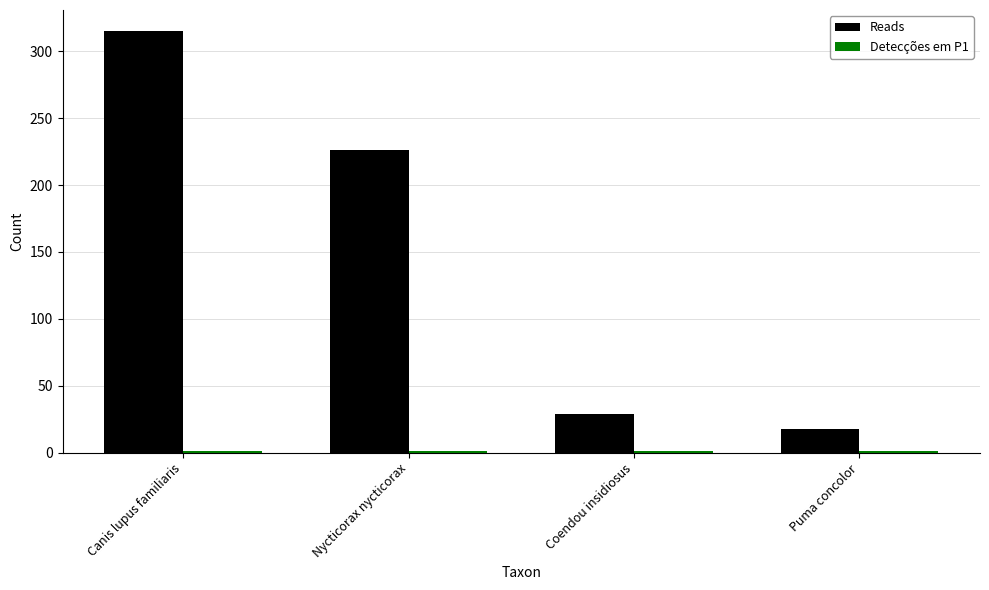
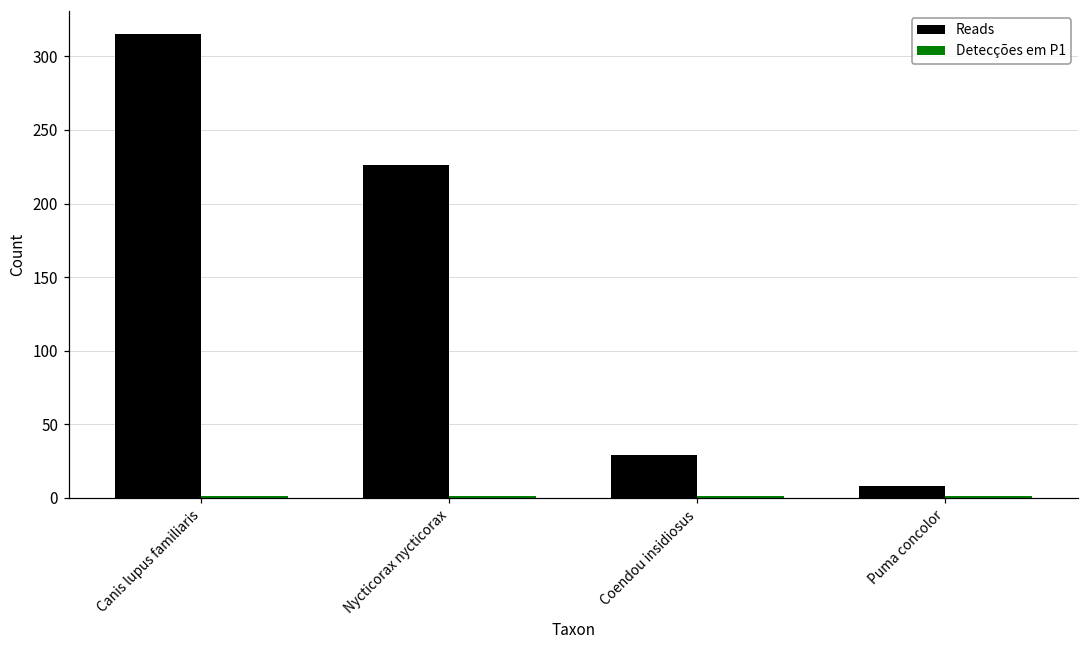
  {
    "Reads": {
      "Canis lupus familiaris": 315,
      "Nycticorax nycticorax": 226,
      "Coendou insidiosus": 29,
-     "Puma concolor": 18
+     "Puma concolor": 8
    }
  }
